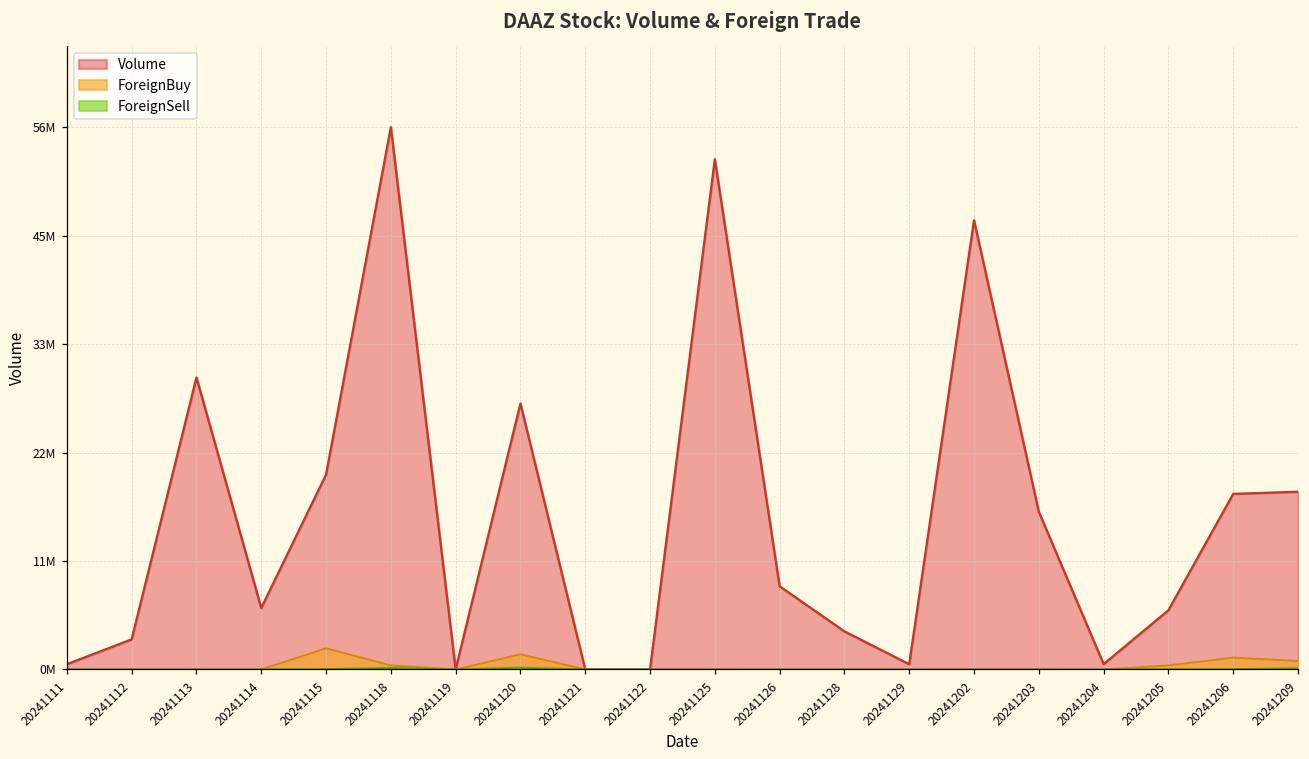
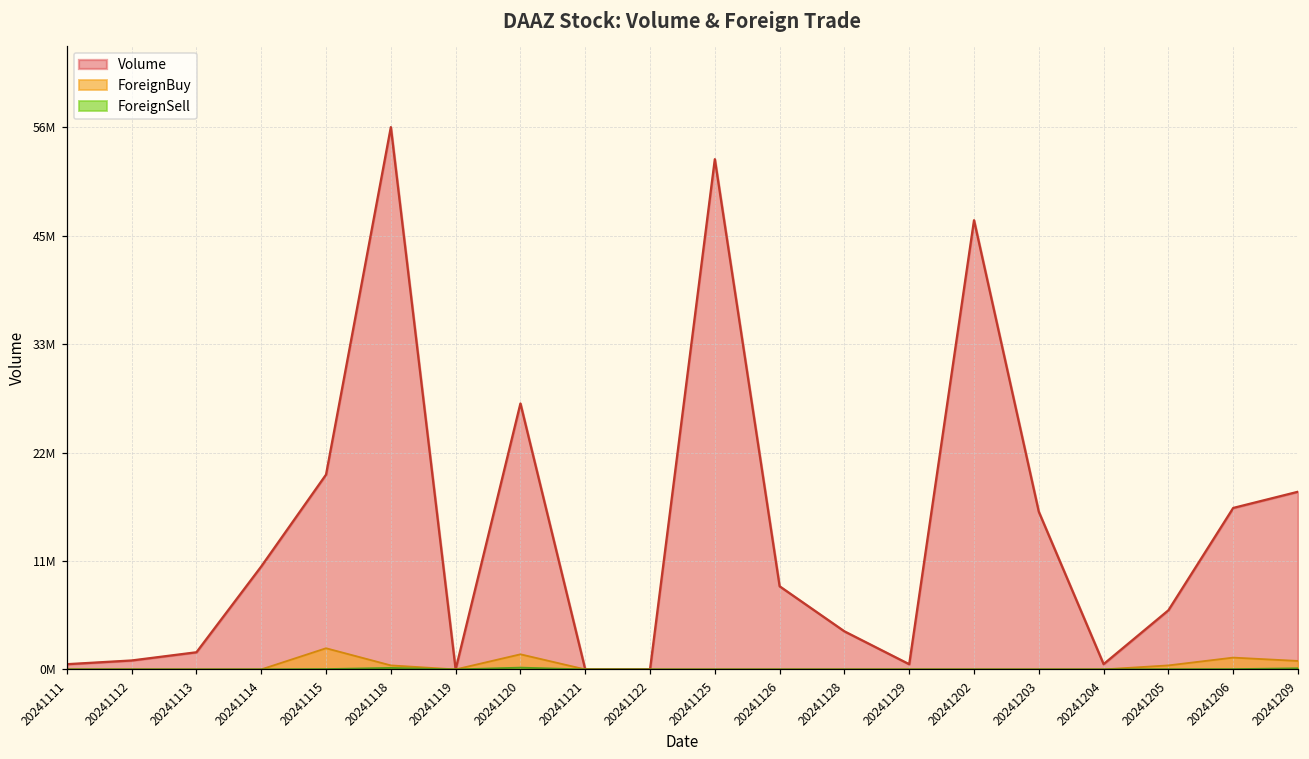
  {
    "Volume": {
      "20241111": 1000000,
-     "20241112": 3000000,
-     "20241113": 30000000,
-     "20241114": 6000000,
+     "20241112": 1000000,
+     "20241113": 2000000,
+     "20241114": 11000000,
      "20241115": 20000000,
      "20241118": 56000000,
      "20241120": 27000000,
      "20241125": 53000000,
      "20241126": 9000000,
      "20241128": 4000000,
      "20241129": 1000000,
      "20241202": 46000000,
      "20241203": 16000000,
      "20241204": 1000000,
      "20241205": 6000000,
-     "20241206": 18000000,
+     "20241206": 17000000,
      "20241209": 18000000
    },
    "ForeignBuy": {
      "20241115": 2000000,
      "20241120": 2000000,
      "20241205": 0,
      "20241206": 1000000,
      "20241209": 1000000
    },
    "ForeignSell": {
      "20241115": 0,
      "20241120": 0,
      "20241205": 0,
      "20241206": 0,
      "20241209": 0
    }
  }
